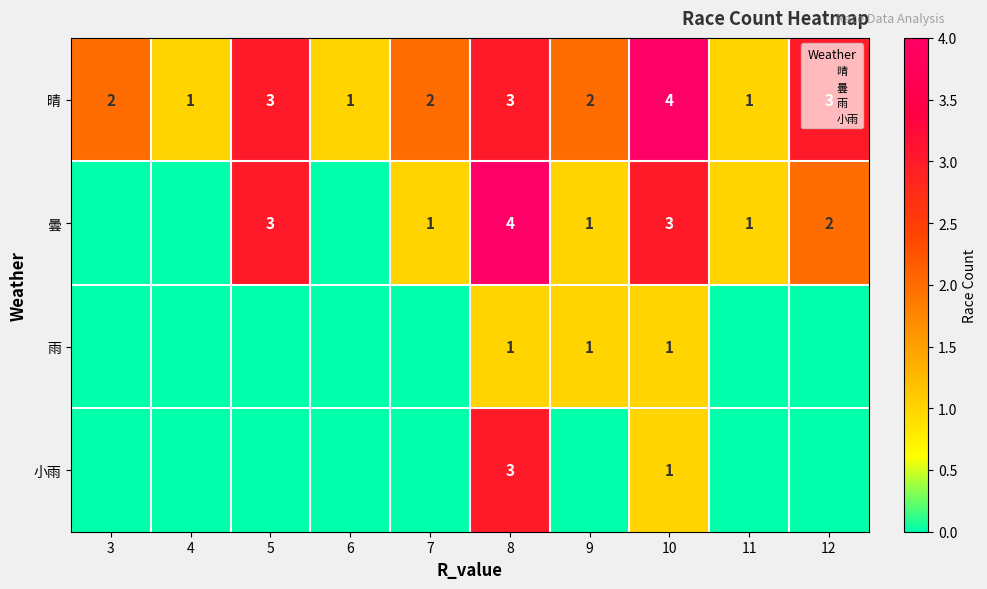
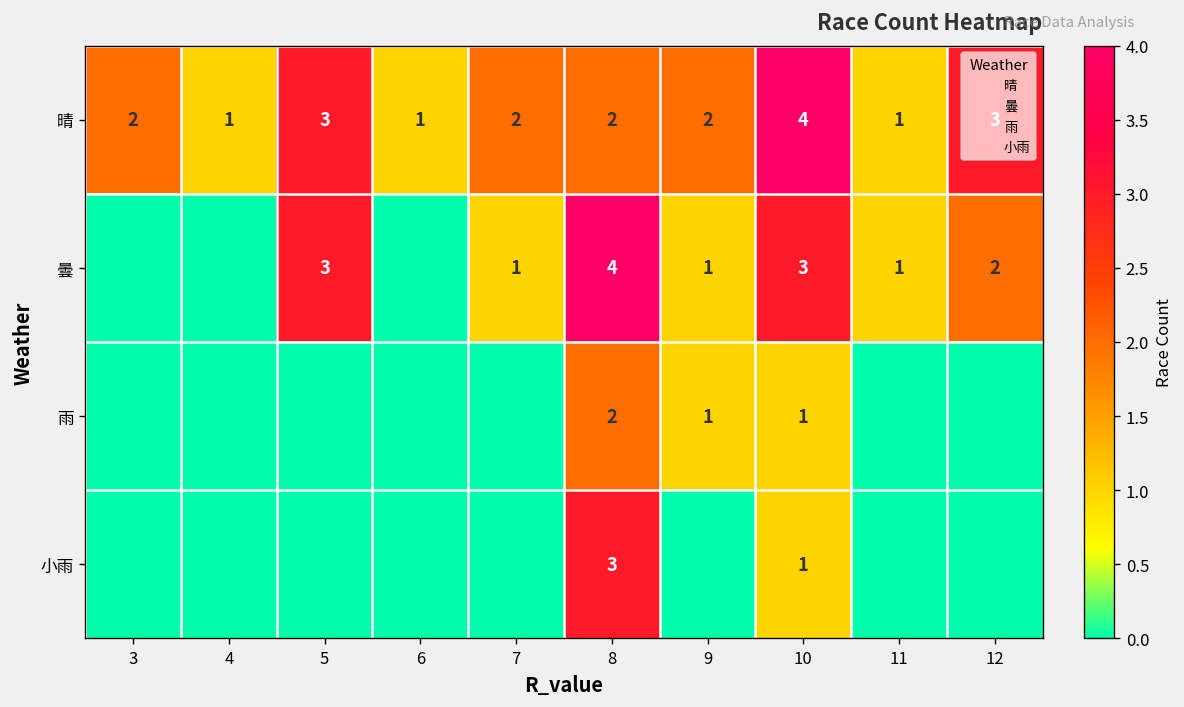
  {
    "晴": {
      "3": 2,
      "4": 1,
      "5": 3,
      "6": 1,
      "7": 2,
-     "8": 3,
+     "8": 2,
      "9": 2,
      "10": 4,
      "11": 1
    },
    "曇": {
      "5": 3,
      "7": 1,
      "8": 4,
      "9": 1,
      "10": 3,
      "11": 1,
      "12": 2
    },
    "雨": {
-     "8": 1,
+     "8": 2,
      "9": 1,
      "10": 1
    },
    "小雨": {
      "8": 3,
      "10": 1
    }
  }
